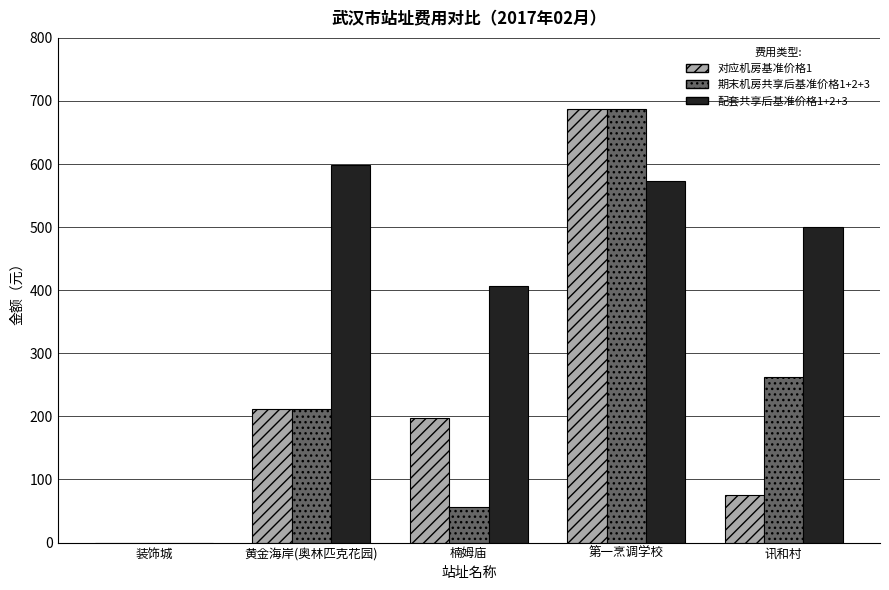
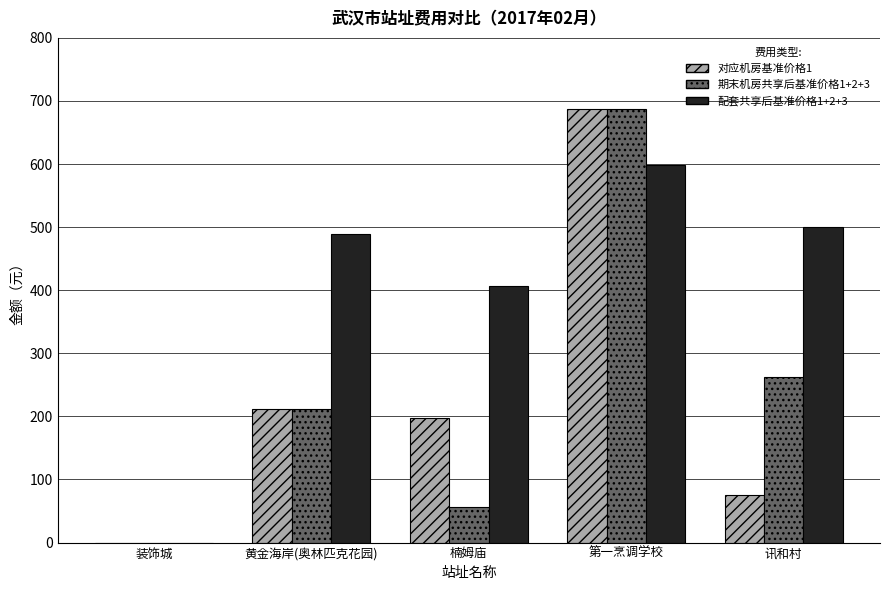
  {
    "对应机房基准价格1": {
      "装饰城": 0,
      "黄金海岸(奥林匹克花园)": 210,
      "楠姆庙": 200,
      "第一烹调学校": 690,
      "讯和村": 80
    },
    "期末机房共享后基准价格1+2+3": {
      "装饰城": 0,
      "黄金海岸(奥林匹克花园)": 210,
      "楠姆庙": 60,
      "第一烹调学校": 690,
      "讯和村": 260
    },
    "配套共享后基准价格1+2+3": {
      "装饰城": 0,
-     "黄金海岸(奥林匹克花园)": 600,
+     "黄金海岸(奥林匹克花园)": 490,
      "楠姆庙": 410,
-     "第一烹调学校": 570,
+     "第一烹调学校": 600,
      "讯和村": 500
    }
  }
